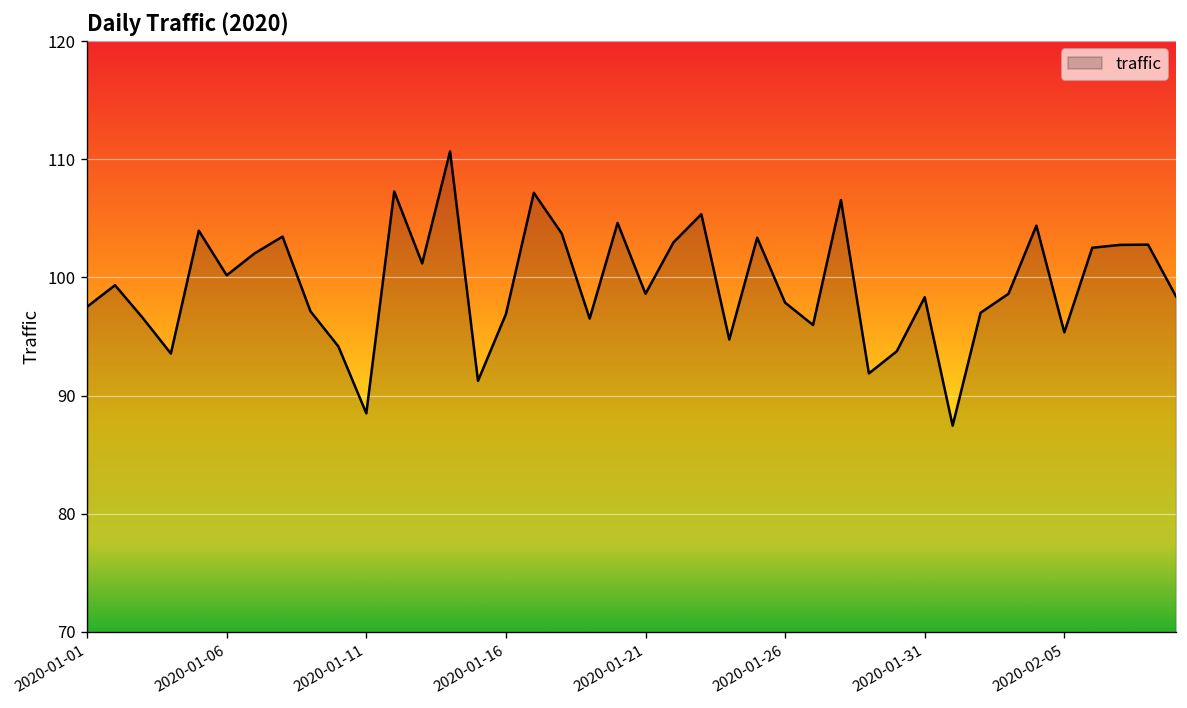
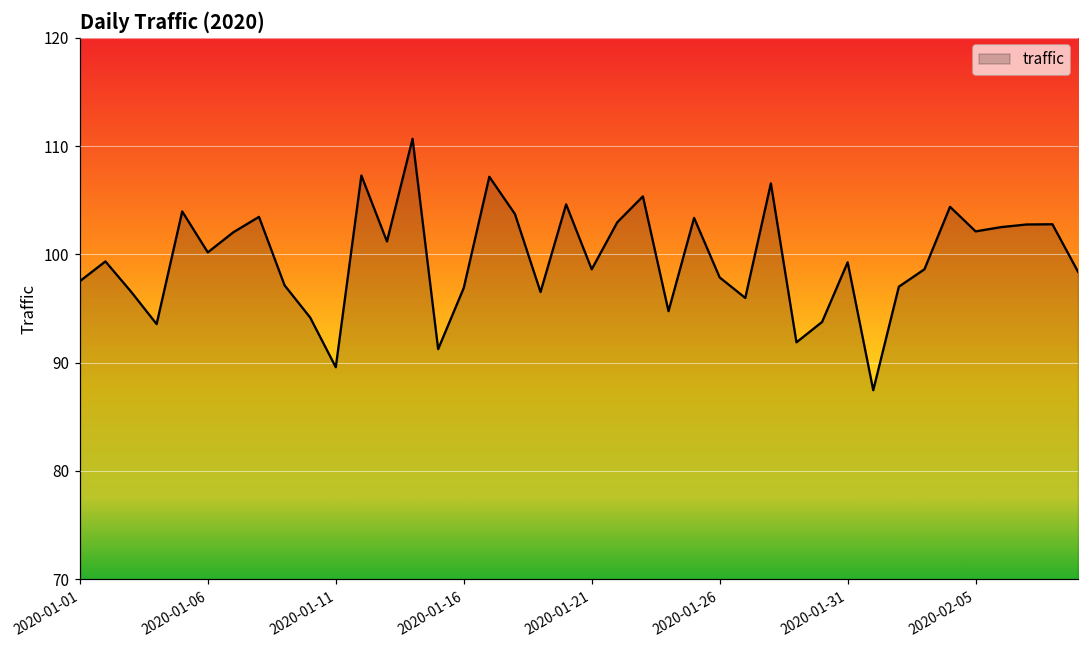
  {
    "2020-01-01": 98,
    "2020-01-06": 100,
-   "2020-01-11": 89,
+   "2020-01-11": 90,
    "2020-01-16": 97,
    "2020-01-21": 99,
    "2020-01-26": 98,
-   "2020-01-31": 98,
-   "2020-02-05": 95
+   "2020-01-31": 99,
+   "2020-02-05": 102
  }
